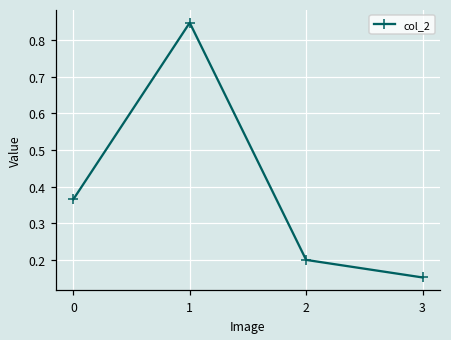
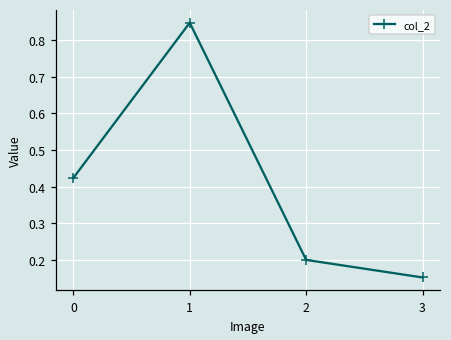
  {
-   "0": 0.37,
+   "0": 0.42,
    "1": 0.85,
    "2": 0.20,
    "3": 0.15
  }
